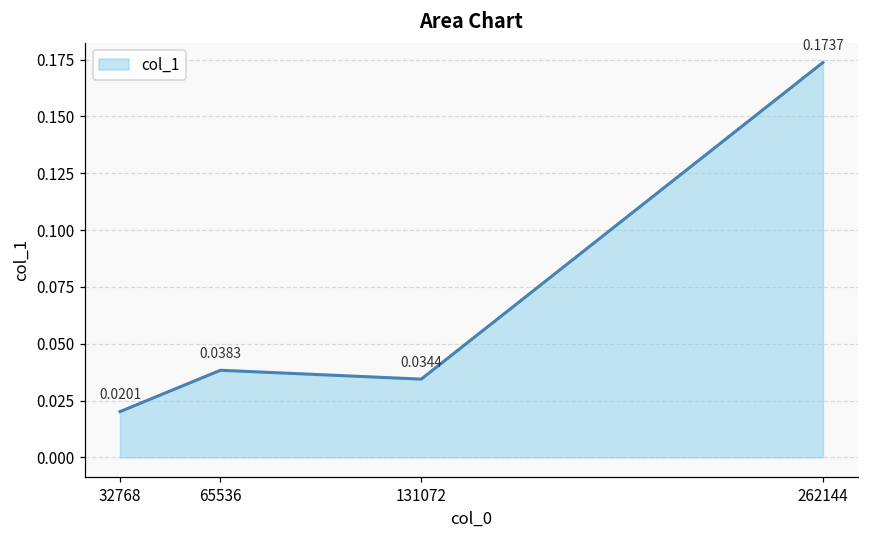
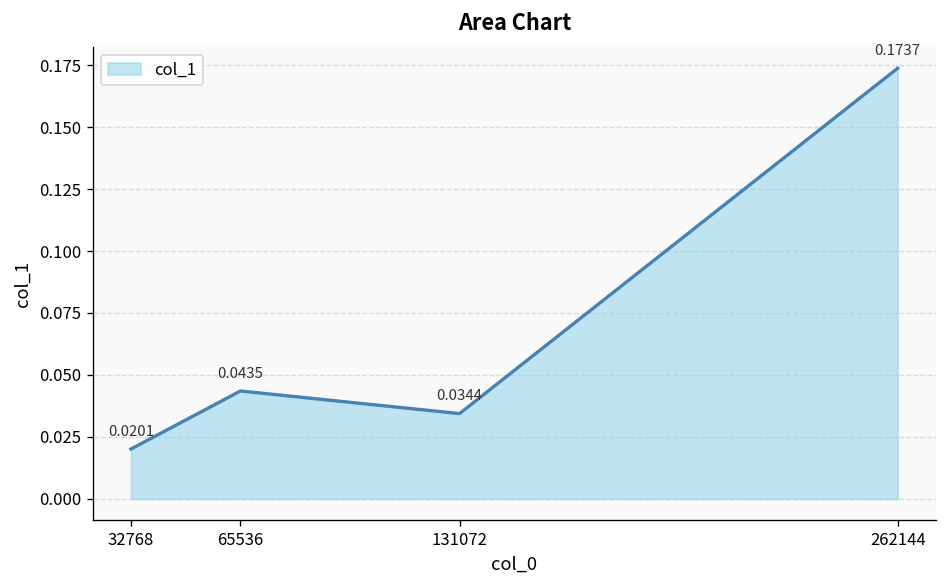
  {
    "32768": 0.0201,
-   "65536": 0.0383,
+   "65536": 0.0435,
    "131072": 0.0344,
    "262144": 0.1737
  }
